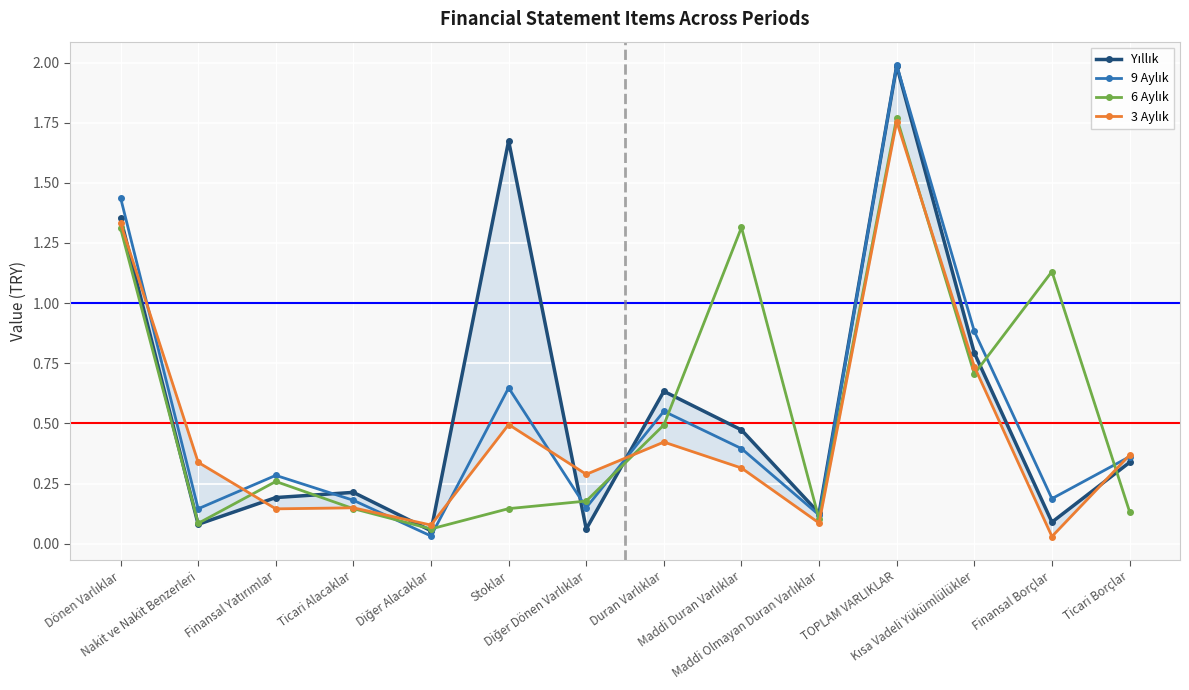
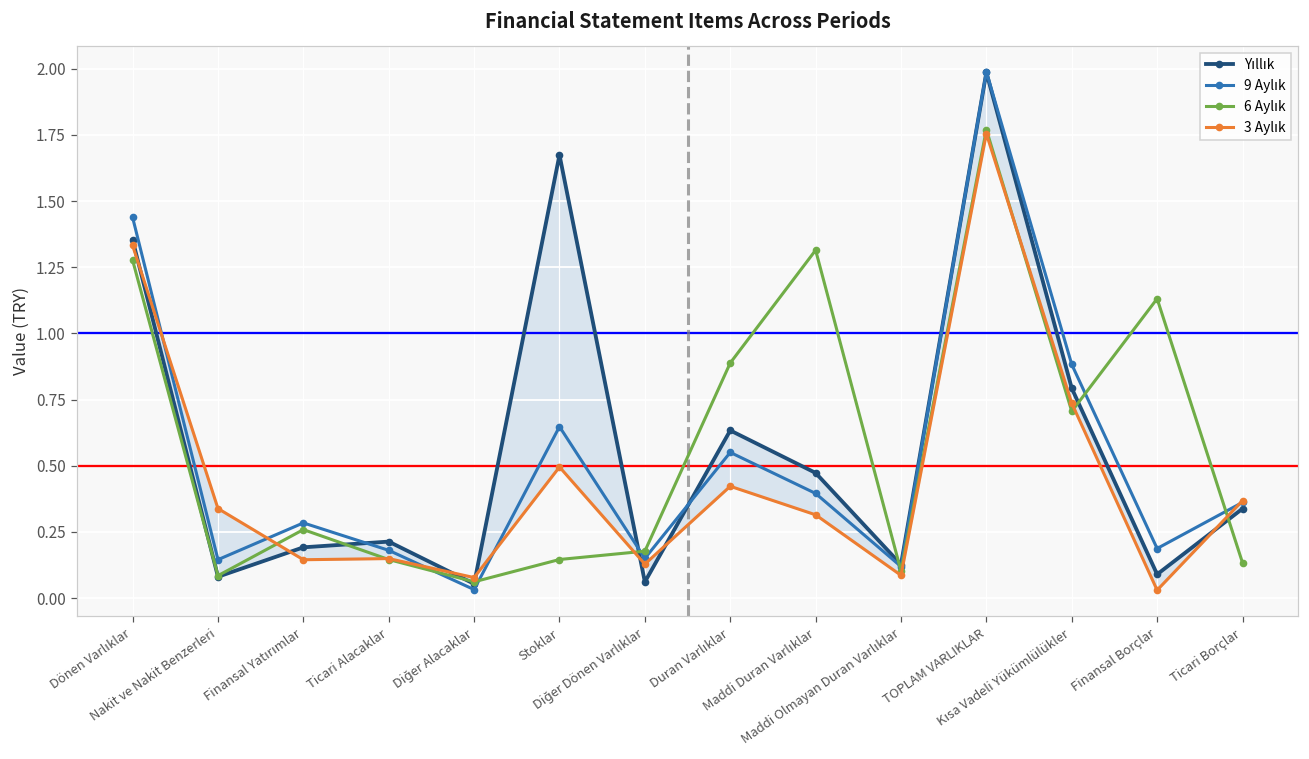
  {
    "Yıllık": {
      "Diğer Dönen Varlıklar": 0.06,
      "Ticari Borçlar": 0.34
    },
    "6 Aylık": {
-     "Dönen Varlıklar": 1.31,
+     "Dönen Varlıklar": 1.28,
      "Finansal Yatırımlar": 0.26,
      "Stoklar": 0.15,
      "Diğer Dönen Varlıklar": 0.18,
-     "Duran Varlıklar": 0.49,
+     "Duran Varlıklar": 0.89,
      "Maddi Duran Varlıklar": 1.31,
      "Maddi Olmayan Duran Varlıklar": 0.10,
      "TOPLAM VARLIKLAR": 1.77,
      "Kısa Vadeli Yükümlülükler": 0.71,
      "Finansal Borçlar": 1.13,
      "Ticari Borçlar": 0.13
    },
    "3 Aylık": {
      "Dönen Varlıklar": 1.33,
      "Finansal Yatırımlar": 0.14,
      "Stoklar": 0.50,
-     "Diğer Dönen Varlıklar": 0.29,
+     "Diğer Dönen Varlıklar": 0.13,
      "Duran Varlıklar": 0.42,
      "Maddi Duran Varlıklar": 0.31,
      "Maddi Olmayan Duran Varlıklar": 0.09,
      "TOPLAM VARLIKLAR": 1.75,
      "Kısa Vadeli Yükümlülükler": 0.74,
      "Finansal Borçlar": 0.03
    }
  }
